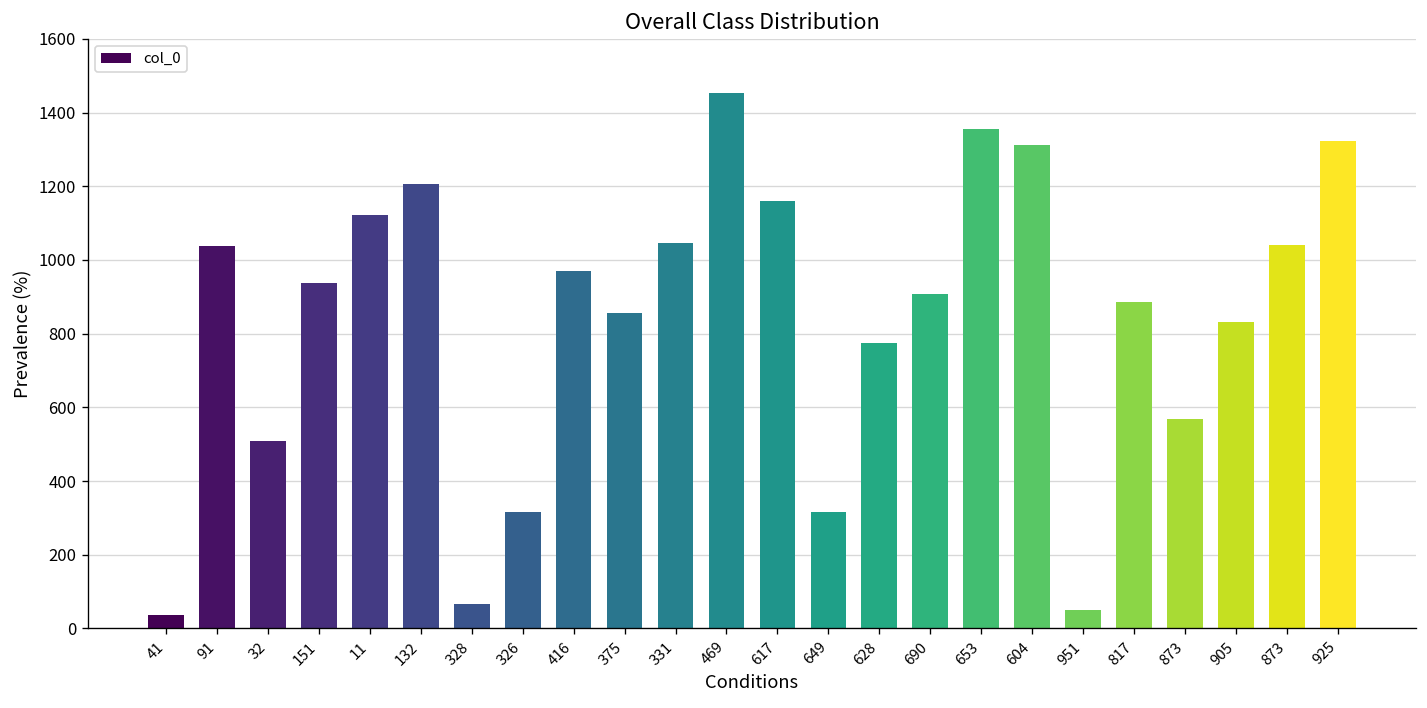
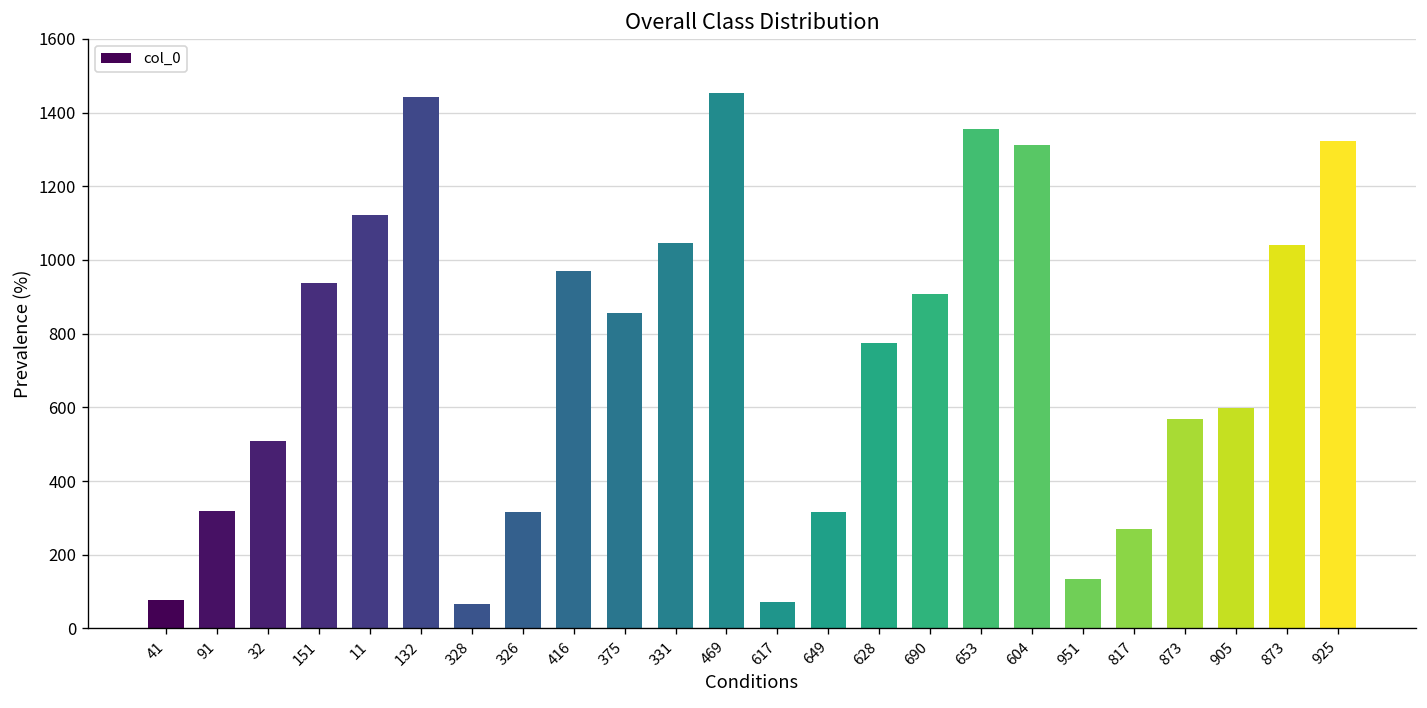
  {
-   "41": 40,
-   "91": 1040,
+   "41": 80,
+   "91": 320,
    "32": 510,
    "151": 940,
    "11": 1120,
-   "132": 1210,
+   "132": 1440,
    "328": 70,
    "326": 320,
    "416": 970,
    "375": 860,
    "331": 1050,
    "469": 1450,
-   "617": 1160,
+   "617": 70,
    "649": 320,
    "628": 770,
    "690": 910,
    "653": 1350,
    "604": 1310,
-   "951": 50,
-   "817": 890,
-   "905": 830,
+   "951": 140,
+   "817": 270,
+   "905": 600,
    "925": 1320
  }
